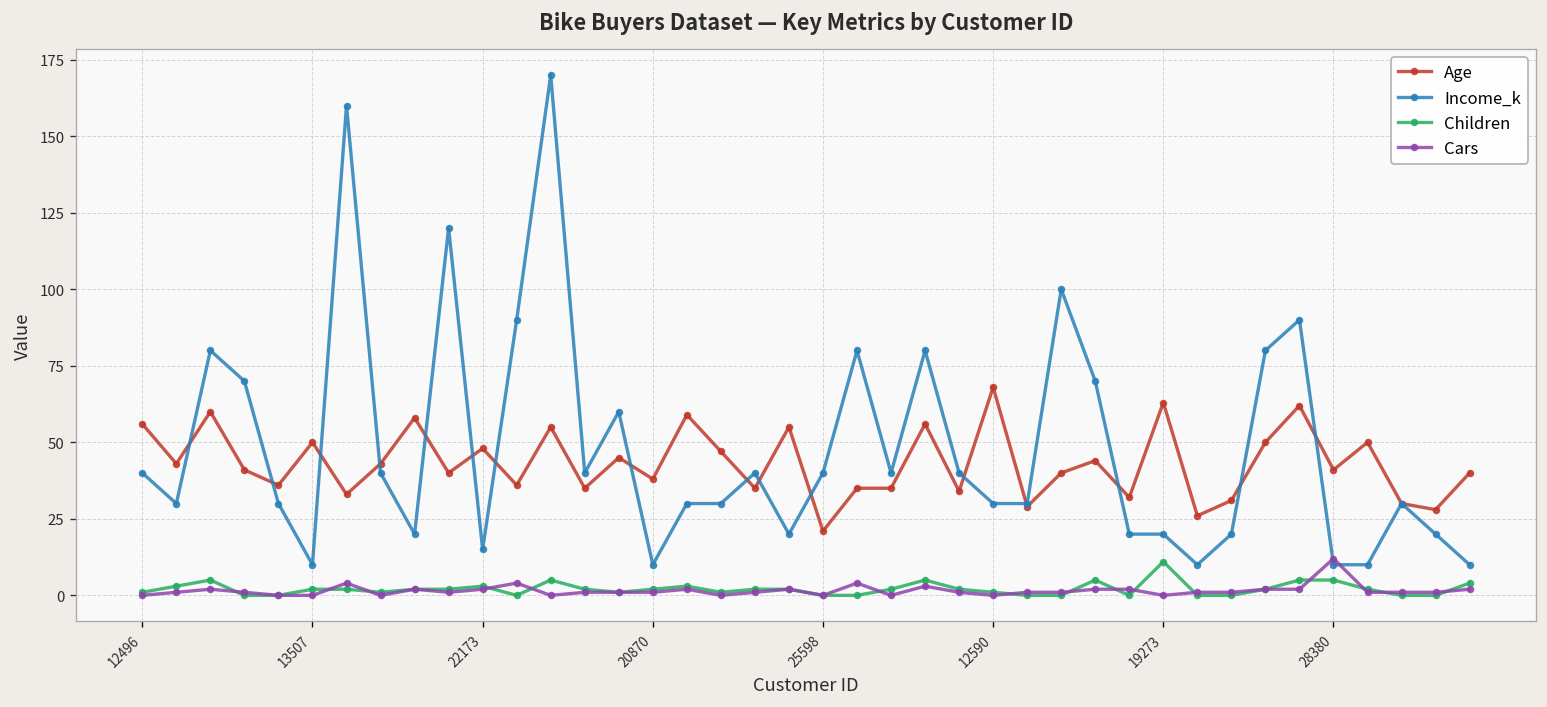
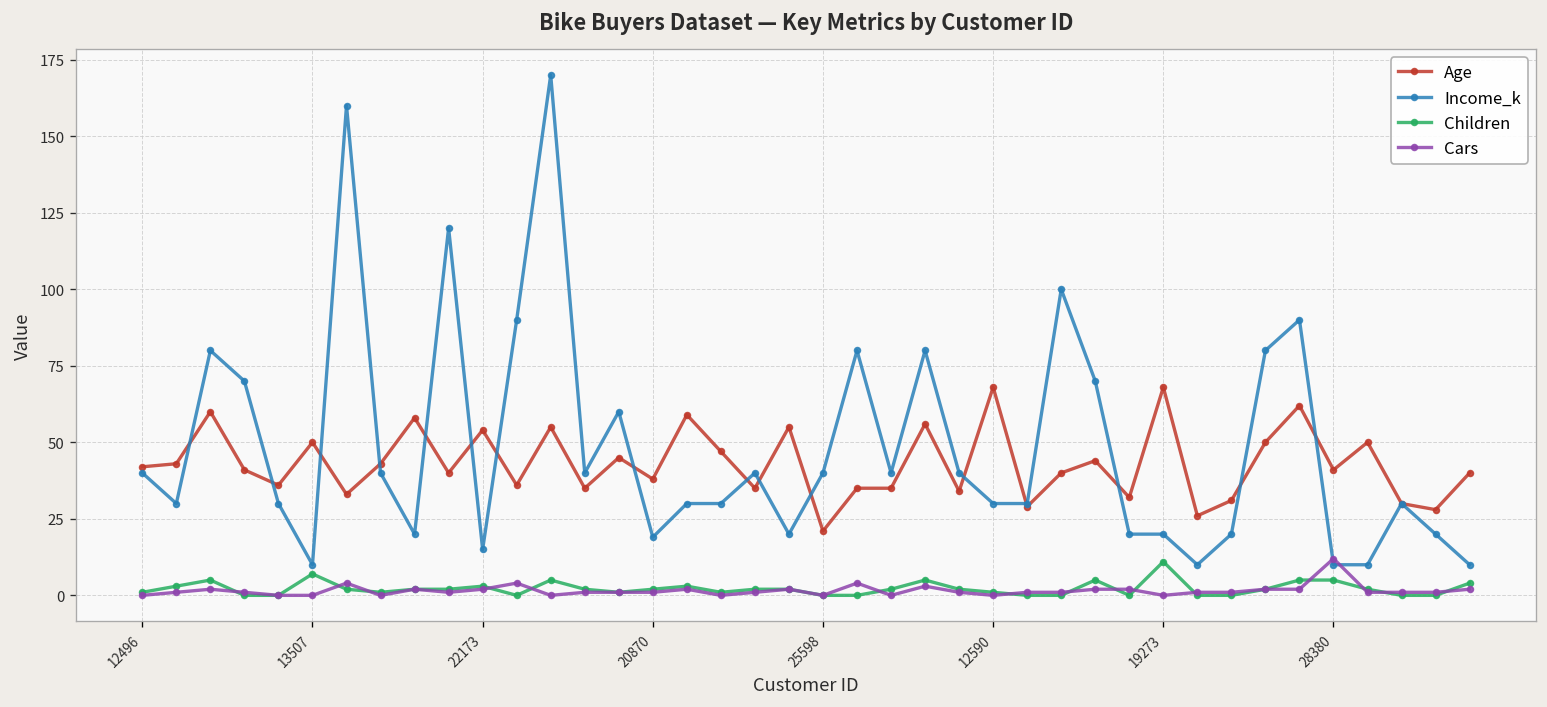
  {
    "Age": {
-     "12496": 56,
+     "12496": 42,
      "13507": 50,
-     "22173": 48,
+     "22173": 54,
      "20870": 38,
      "25598": 21,
      "12590": 68,
-     "19273": 63,
+     "19273": 68,
      "28380": 41
    },
    "Income_k": {
      "12496": 40,
      "13507": 10,
      "22173": 15,
-     "20870": 10,
+     "20870": 19,
      "25598": 40,
      "12590": 30,
      "19273": 20,
      "28380": 10
    },
    "Children": {
      "12496": 1,
-     "13507": 2,
+     "13507": 7,
      "22173": 3,
      "12590": 1,
      "19273": 11,
      "28380": 5
    },
    "Cars": {
      "12496": 0,
      "13507": 0,
      "22173": 2,
      "12590": 0,
      "19273": 0,
      "28380": 12
    }
  }
